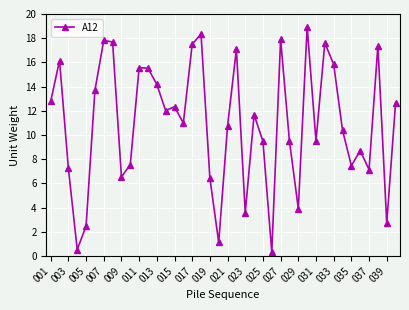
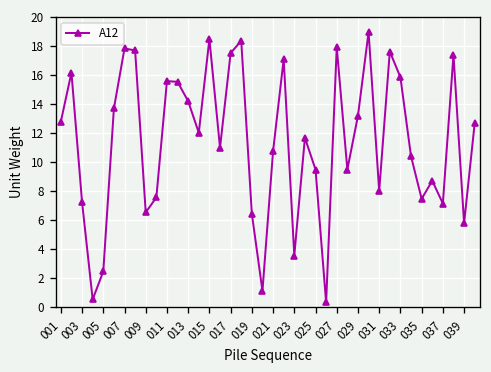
  {
    "001": 12.8,
    "003": 7.2,
    "005": 2.5,
    "007": 17.8,
    "009": 6.5,
    "011": 15.6,
    "013": 14.2,
-   "015": 12.3,
+   "015": 18.5,
    "017": 17.5,
    "019": 6.4,
    "021": 10.7,
    "023": 3.6,
    "025": 9.5,
    "027": 17.9,
-   "029": 3.9,
-   "031": 9.5,
+   "029": 13.2,
+   "031": 8.0,
    "033": 15.8,
    "035": 7.5,
    "037": 7.1,
-   "039": 2.7
+   "039": 5.8
  }
